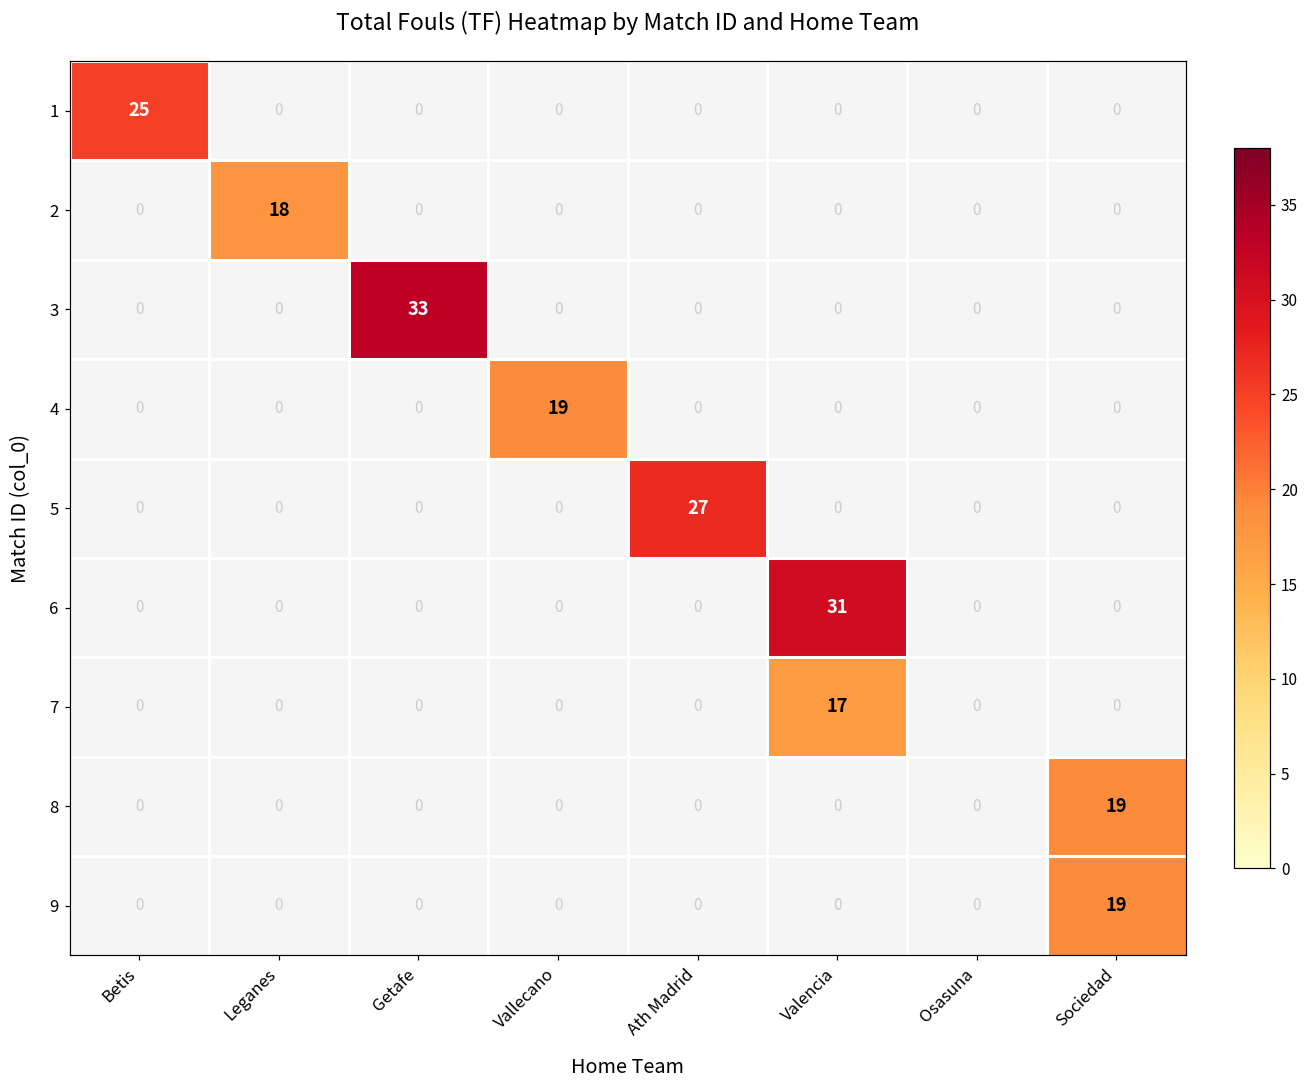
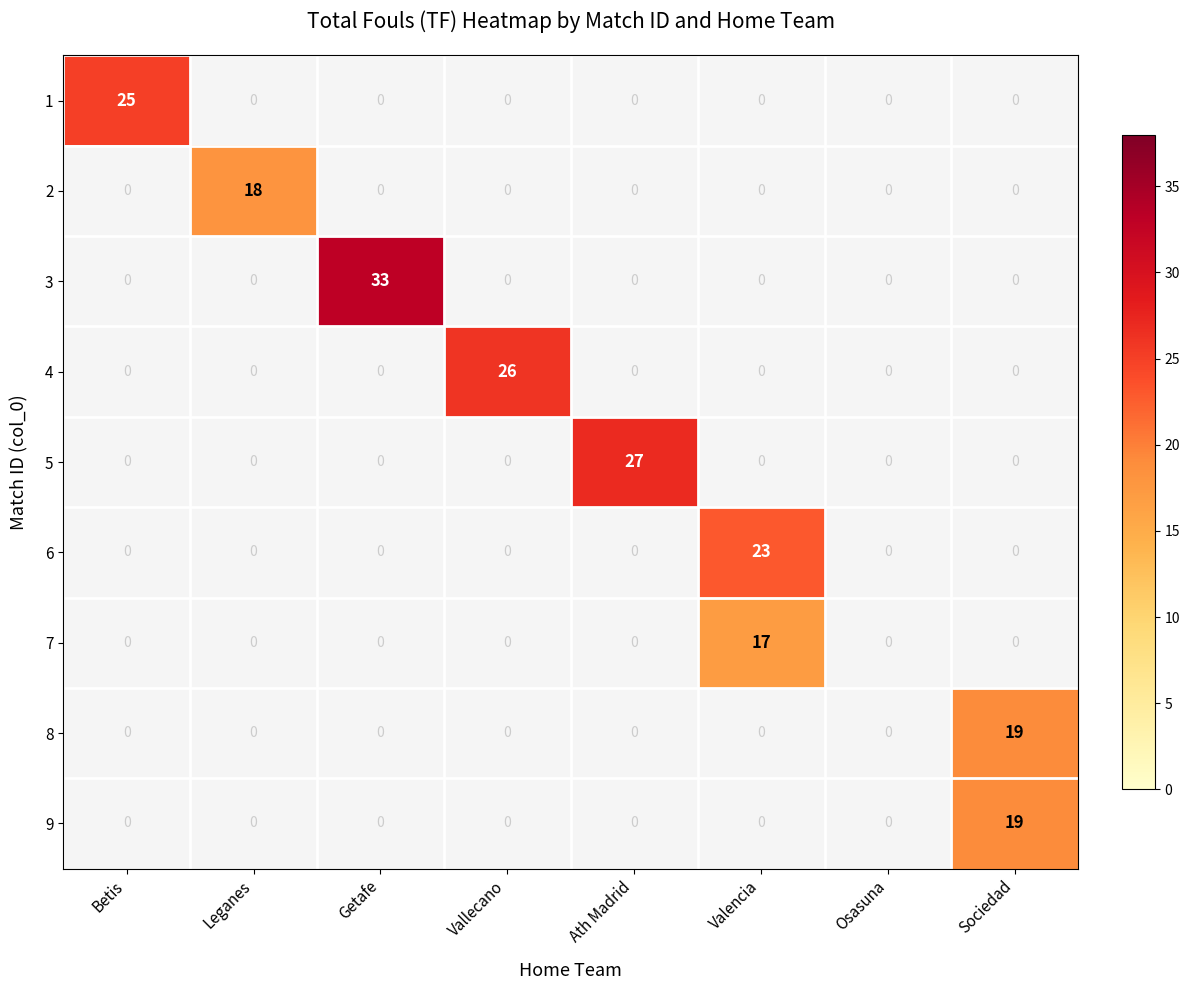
  {
    "1": {
      "Betis": 25
    },
    "2": {
      "Leganes": 18
    },
    "3": {
      "Getafe": 33
    },
    "4": {
-     "Vallecano": 19
+     "Vallecano": 26
    },
    "5": {
      "Ath Madrid": 27
    },
    "6": {
-     "Valencia": 31
+     "Valencia": 23
    },
    "7": {
      "Valencia": 17
    },
    "8": {
      "Sociedad": 19
    },
    "9": {
      "Sociedad": 19
    }
  }
